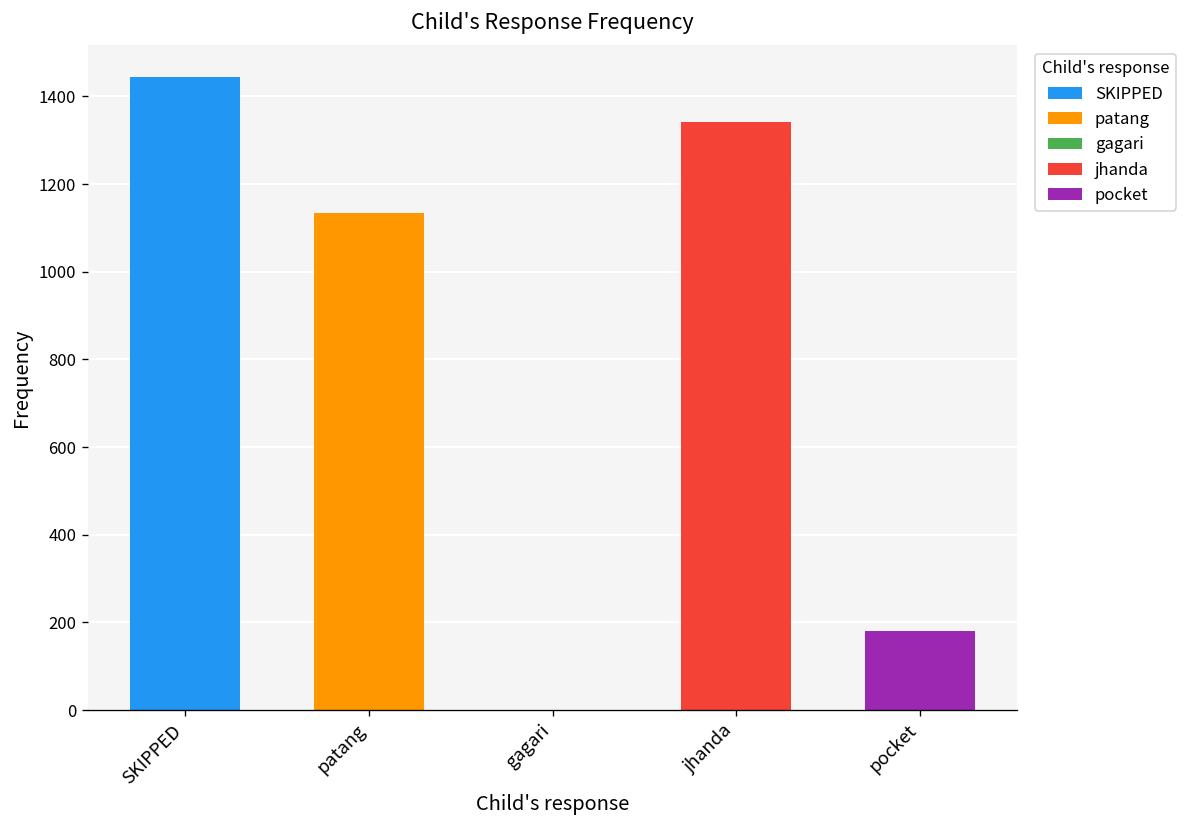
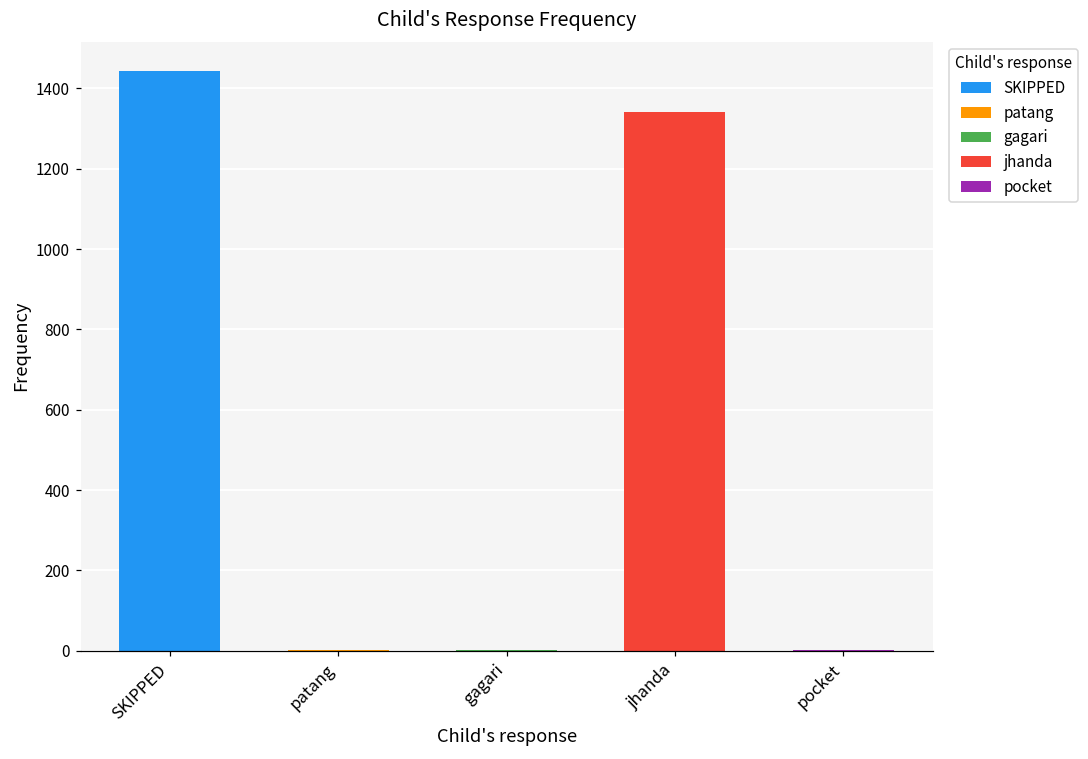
  {
    "SKIPPED": 1440,
-   "patang": 1130,
+   "patang": 0,
    "jhanda": 1340,
-   "pocket": 180
+   "pocket": 0
  }
